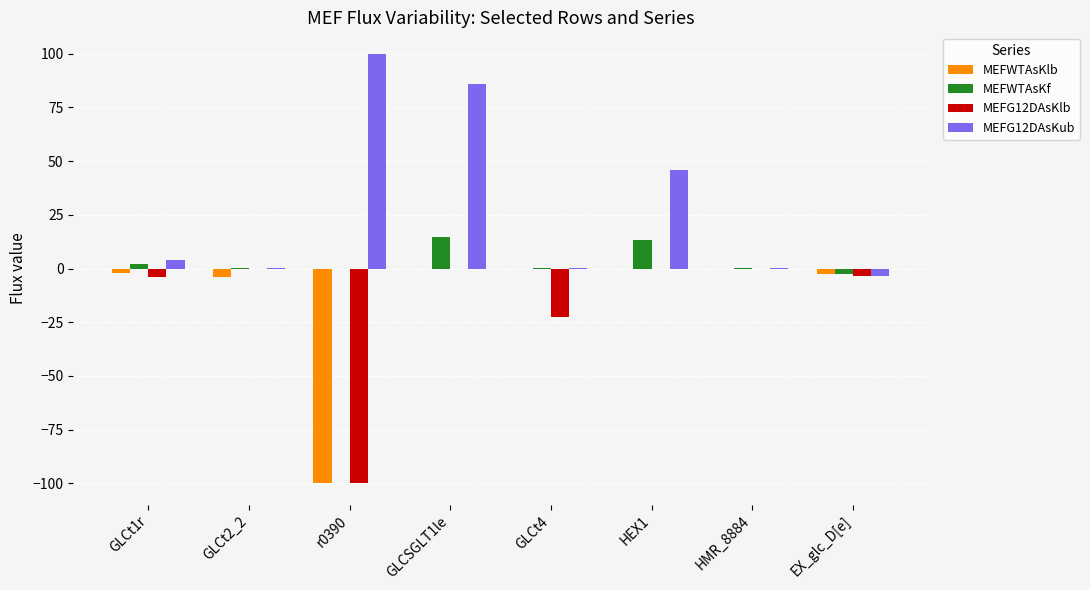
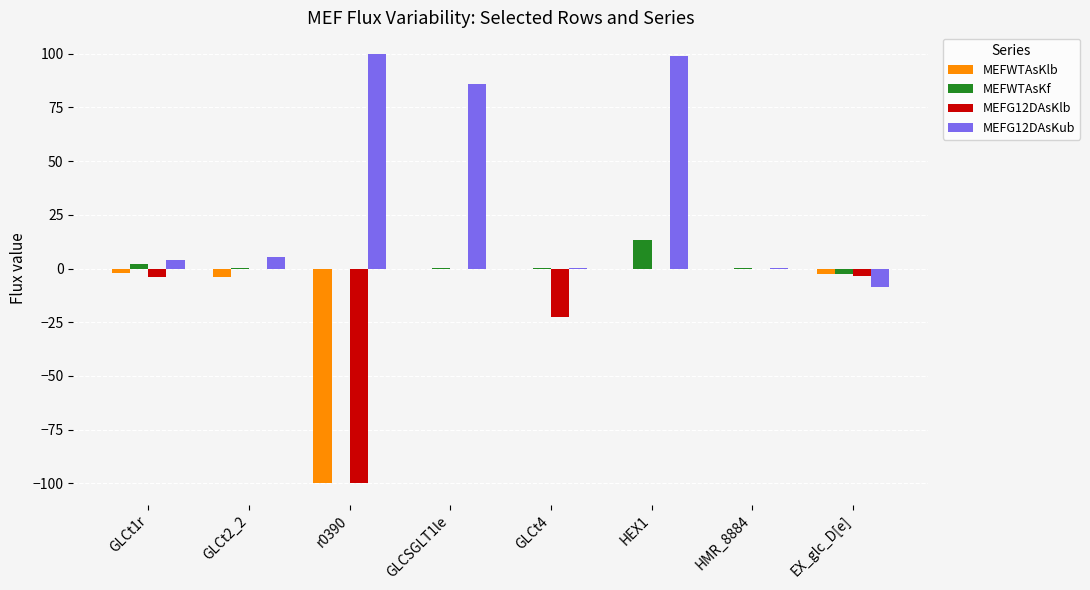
  {
    "MEFWTAsKlb": {
      "GLCt1r": -2,
      "GLCt2_2": -4,
      "r0390": -100,
      "GLCSGLT1le": 0,
      "HEX1": 0,
      "HMR_8884": 0,
      "EX_glc_D[e]": -3
    },
    "MEFWTAsKf": {
      "GLCt1r": 2,
-     "GLCSGLT1le": 15,
+     "GLCSGLT1le": 0,
      "HEX1": 14,
      "EX_glc_D[e]": -3
    },
    "MEFG12DAsKlb": {
      "GLCt1r": -4,
      "r0390": -100,
      "GLCSGLT1le": 0,
      "GLCt4": -23,
      "HEX1": 0,
      "HMR_8884": 0,
      "EX_glc_D[e]": -3
    },
    "MEFG12DAsKub": {
      "GLCt1r": 4,
-     "GLCt2_2": 0,
+     "GLCt2_2": 6,
      "r0390": 100,
      "GLCSGLT1le": 86,
-     "HEX1": 46,
-     "EX_glc_D[e]": -3
+     "HEX1": 99,
+     "EX_glc_D[e]": -8
    }
  }
